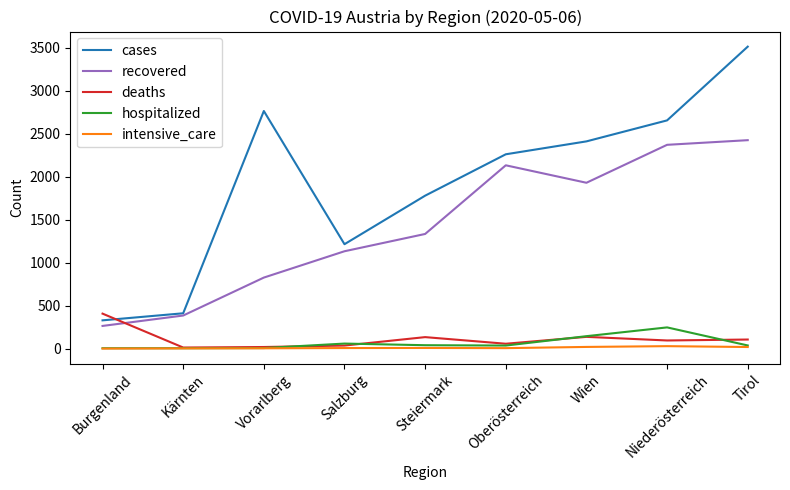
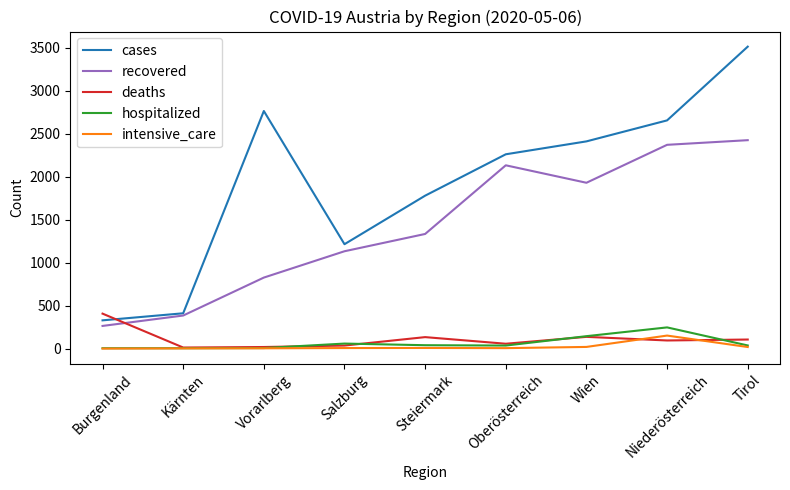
  {
    "cases": {
      "Burgenland": 300,
      "Vorarlberg": 2800,
      "Salzburg": 1200,
      "Steiermark": 1800,
      "Oberösterreich": 2300,
      "Wien": 2400,
      "Niederösterreich": 2700,
      "Tirol": 3500
    },
    "recovered": {
      "Burgenland": 300,
      "Vorarlberg": 800,
      "Salzburg": 1100,
      "Steiermark": 1300,
      "Oberösterreich": 2100,
      "Wien": 1900,
      "Niederösterreich": 2400,
      "Tirol": 2400
    },
    "deaths": {
      "Burgenland": 400,
      "Steiermark": 100,
      "Niederösterreich": 100,
      "Tirol": 100
    },
    "hospitalized": {
      "Steiermark": 0,
      "Niederösterreich": 200
    },
    "intensive_care": {
      "Steiermark": 0,
      "Wien": 0,
-     "Niederösterreich": 0
+     "Niederösterreich": 200
    }
  }
